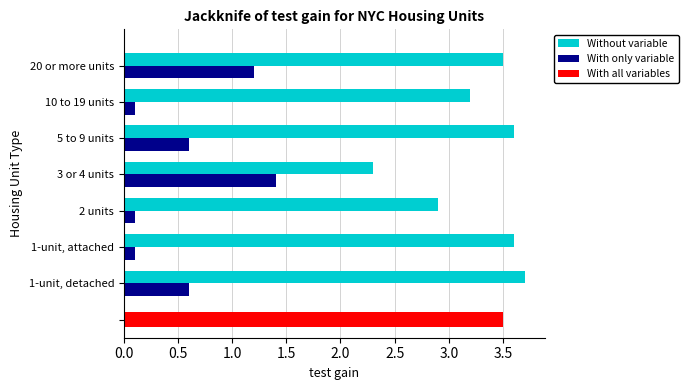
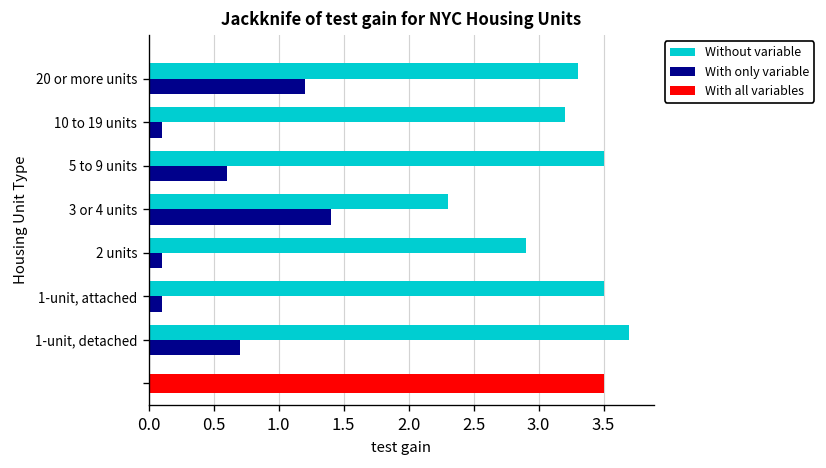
  {
    "Without variable": {
-     "20 or more units": 3.5,
+     "20 or more units": 3.3,
      "10 to 19 units": 3.2,
-     "5 to 9 units": 3.6,
+     "5 to 9 units": 3.5,
      "3 or 4 units": 2.3,
      "2 units": 2.9,
-     "1-unit, attached": 3.6,
+     "1-unit, attached": 3.5,
      "1-unit, detached": 3.7
    },
    "With only variable": {
      "20 or more units": 1.2,
      "10 to 19 units": 0.1,
      "5 to 9 units": 0.6,
      "3 or 4 units": 1.4,
      "2 units": 0.1,
      "1-unit, attached": 0.1,
-     "1-unit, detached": 0.6
+     "1-unit, detached": 0.7
    }
  }
